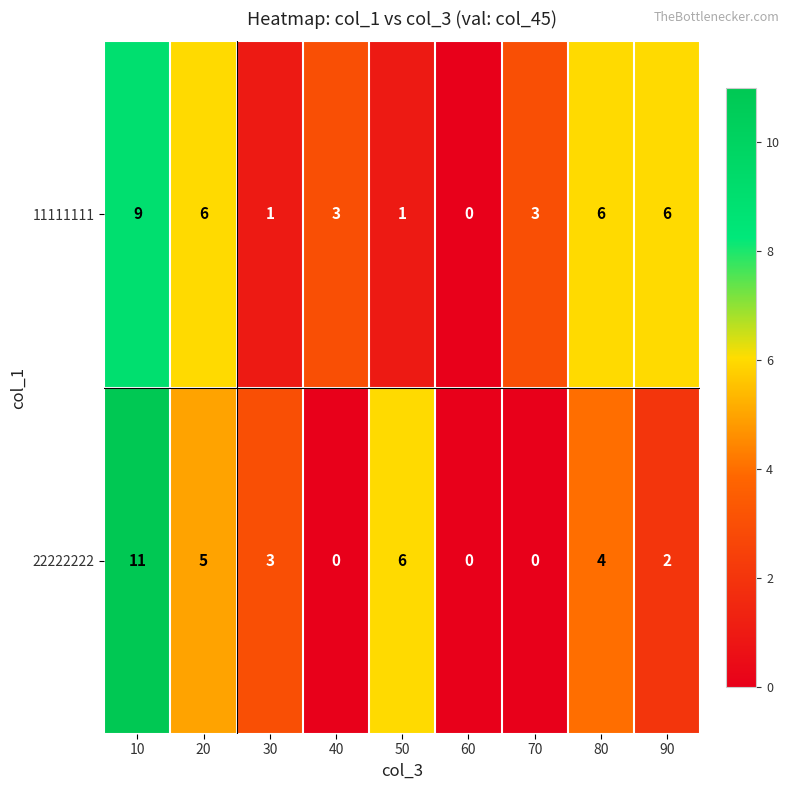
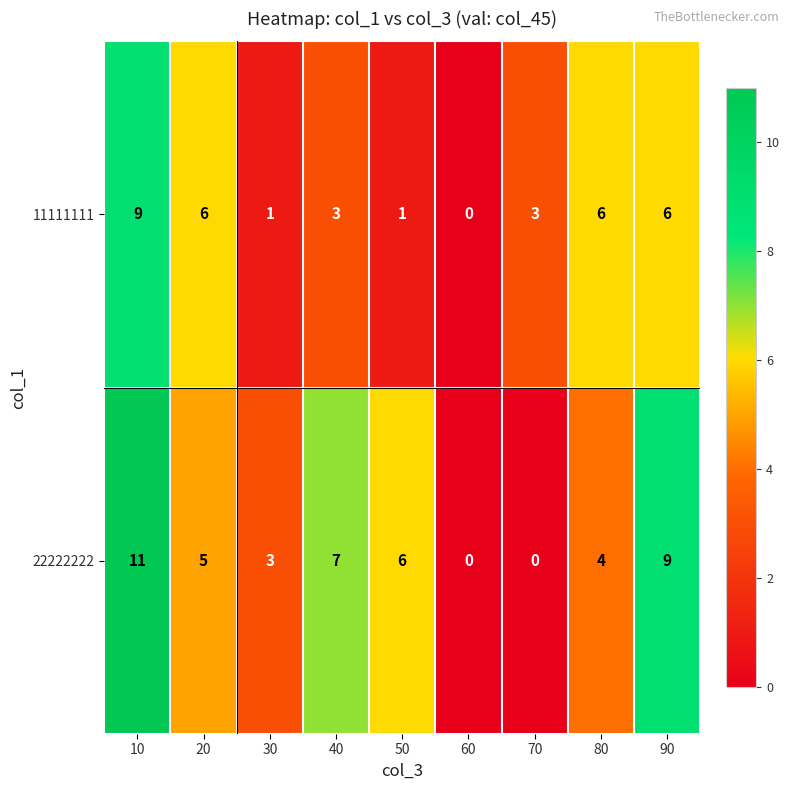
  {
    "11111111": {
      "10": 9,
      "20": 6,
      "30": 1,
      "40": 3,
      "50": 1,
      "60": 0,
      "70": 3,
      "80": 6,
      "90": 6
    },
    "22222222": {
      "10": 11,
      "20": 5,
      "30": 3,
-     "40": 0,
+     "40": 7,
      "50": 6,
      "60": 0,
      "70": 0,
      "80": 4,
-     "90": 2
+     "90": 9
    }
  }
